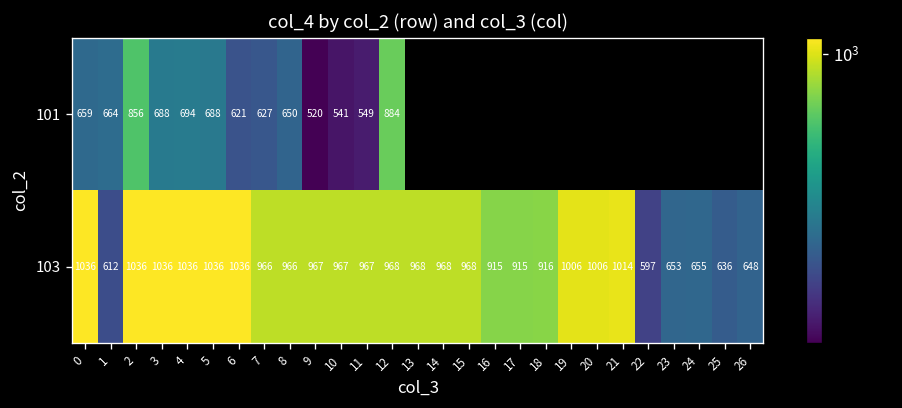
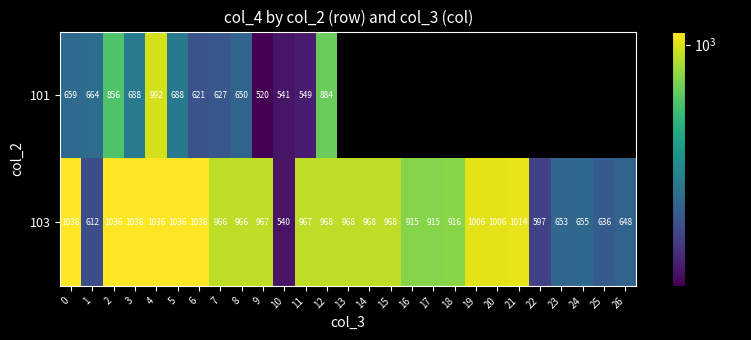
  {
    "101": {
      "0": 659,
      "1": 664,
      "2": 856,
      "3": 688,
-     "4": 694,
+     "4": 992,
      "5": 688,
      "6": 621,
      "7": 627,
      "8": 650,
      "9": 520,
      "10": 541,
      "11": 549,
      "12": 884
    },
    "103": {
      "0": 1036,
      "1": 612,
      "2": 1036,
      "3": 1036,
      "4": 1036,
      "5": 1036,
      "6": 1036,
      "7": 966,
      "8": 966,
      "9": 967,
-     "10": 967,
+     "10": 540,
      "11": 967,
      "12": 968,
      "13": 968,
      "14": 968,
      "15": 968,
      "16": 915,
      "17": 915,
      "18": 916,
      "19": 1006,
      "20": 1006,
      "21": 1014,
      "22": 597,
      "23": 653,
      "24": 655,
      "25": 636,
      "26": 648
    }
  }
